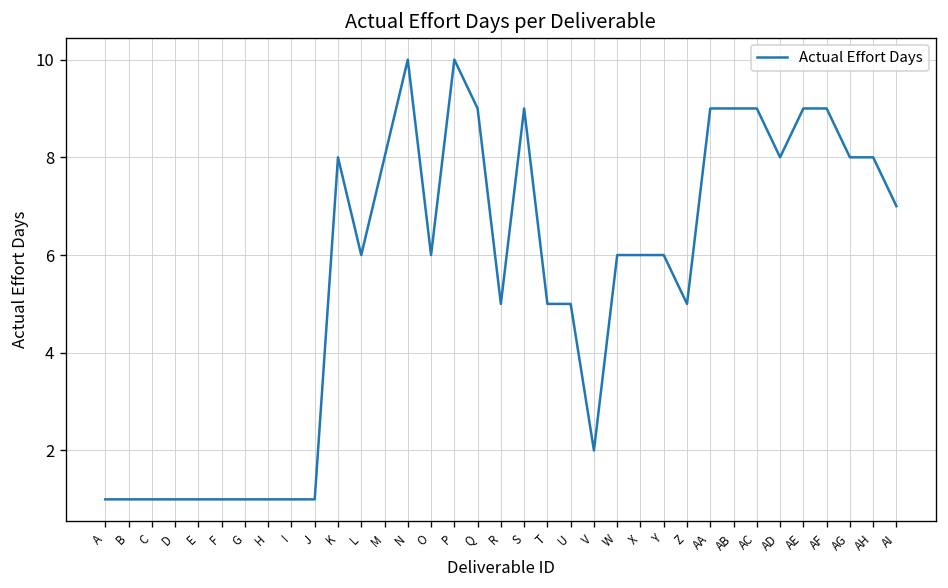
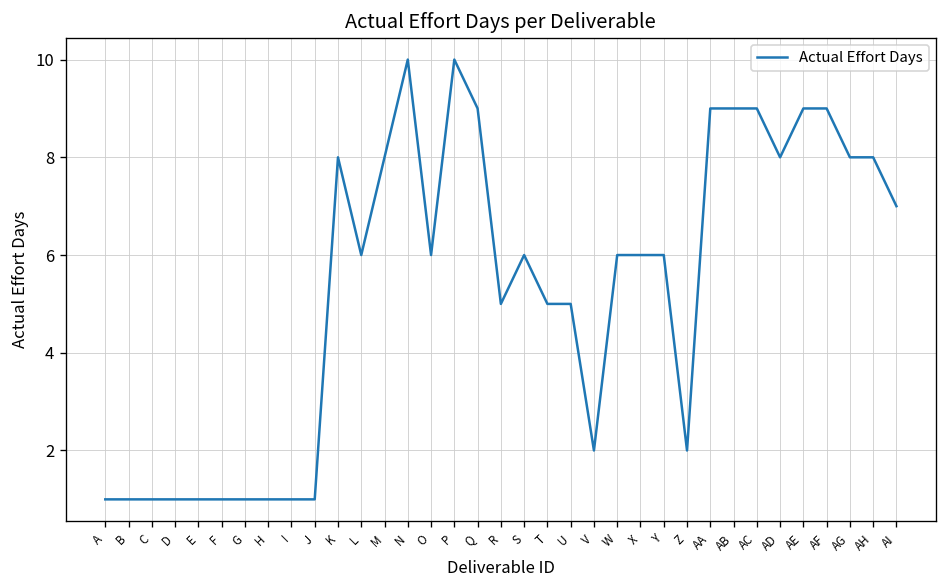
  {
    "A": 1,
    "B": 1,
    "C": 1,
    "D": 1,
    "E": 1,
    "F": 1,
    "G": 1,
    "H": 1,
    "I": 1,
    "J": 1,
    "K": 8,
    "L": 6,
    "M": 8,
    "N": 10,
    "O": 6,
    "P": 10,
    "Q": 9,
    "R": 5,
-   "S": 9,
+   "S": 6,
    "T": 5,
    "U": 5,
    "V": 2,
    "W": 6,
    "X": 6,
    "Y": 6,
-   "Z": 5,
+   "Z": 2,
    "AA": 9,
    "AB": 9,
    "AC": 9,
    "AD": 8,
    "AE": 9,
    "AF": 9,
    "AG": 8,
    "AH": 8,
    "AI": 7
  }
